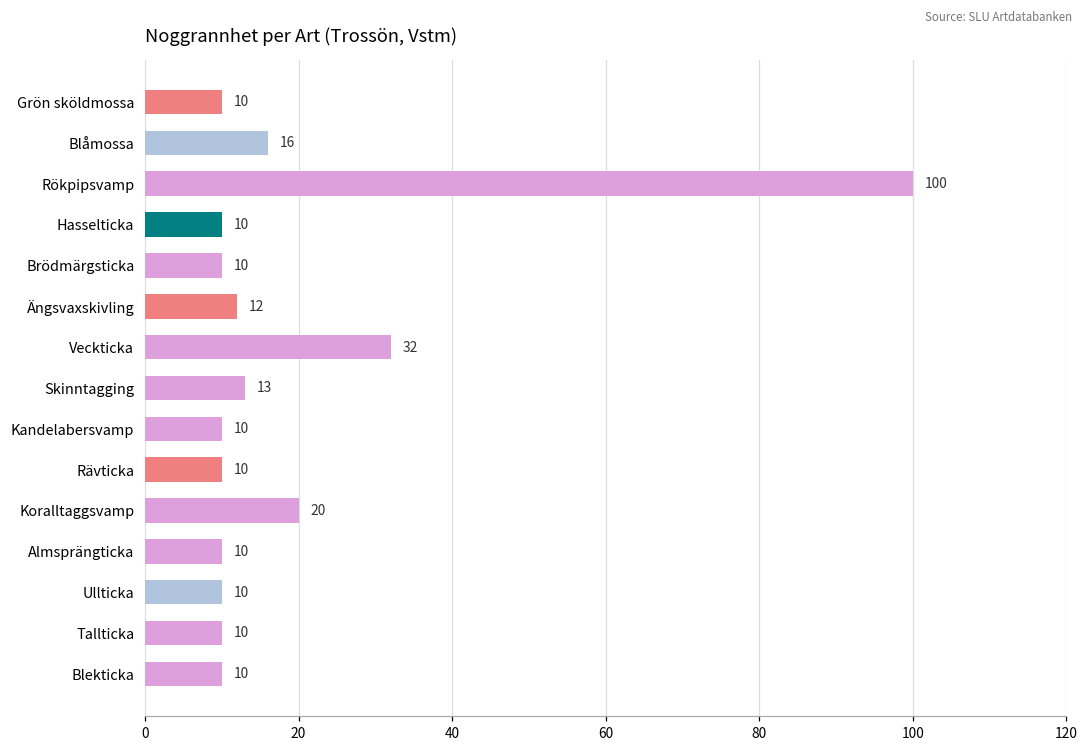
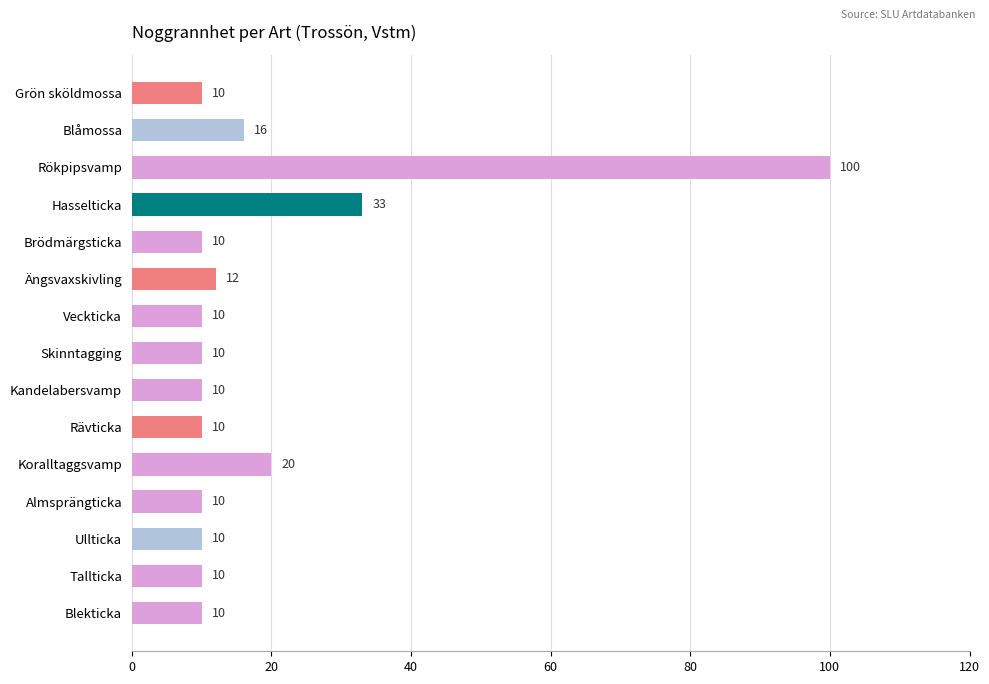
  {
    "Grön sköldmossa": 10,
    "Blåmossa": 16,
    "Rökpipsvamp": 100,
-   "Hasselticka": 10,
+   "Hasselticka": 33,
    "Brödmärgsticka": 10,
    "Ängsvaxskivling": 12,
-   "Veckticka": 32,
-   "Skinntagging": 13,
+   "Veckticka": 10,
+   "Skinntagging": 10,
    "Kandelabersvamp": 10,
    "Rävticka": 10,
    "Koralltaggsvamp": 20,
    "Almsprängticka": 10,
    "Ullticka": 10,
    "Tallticka": 10,
    "Blekticka": 10
  }
